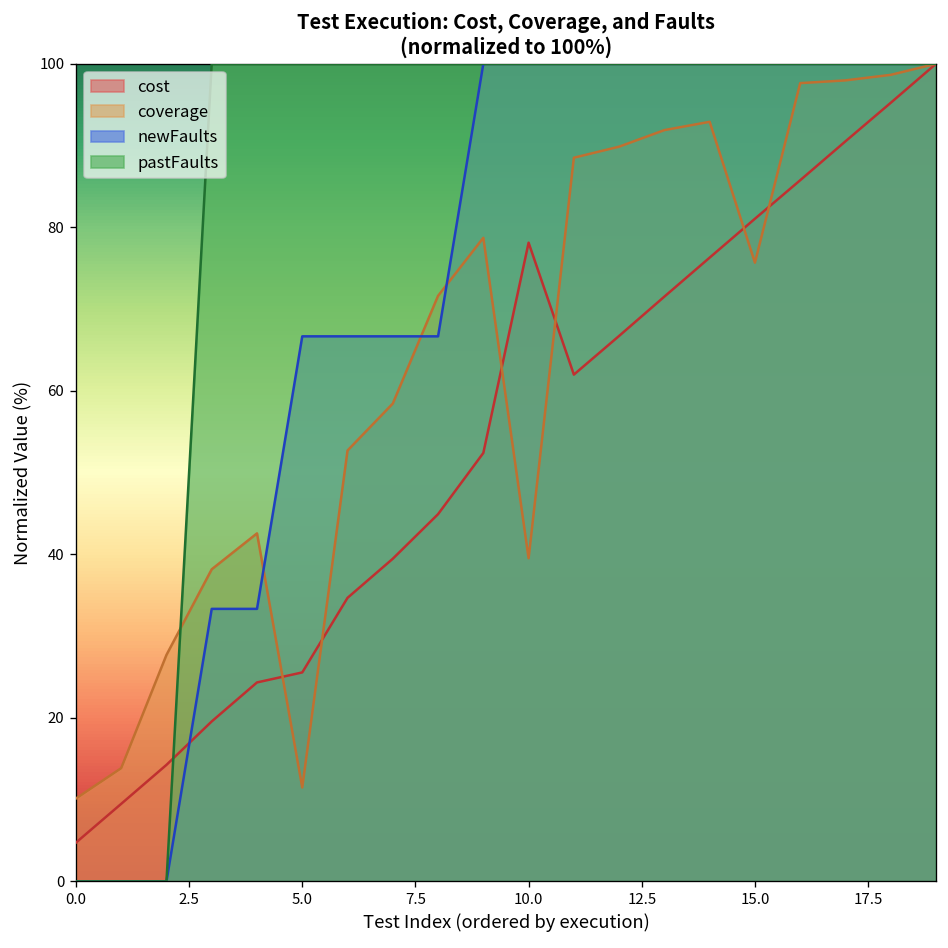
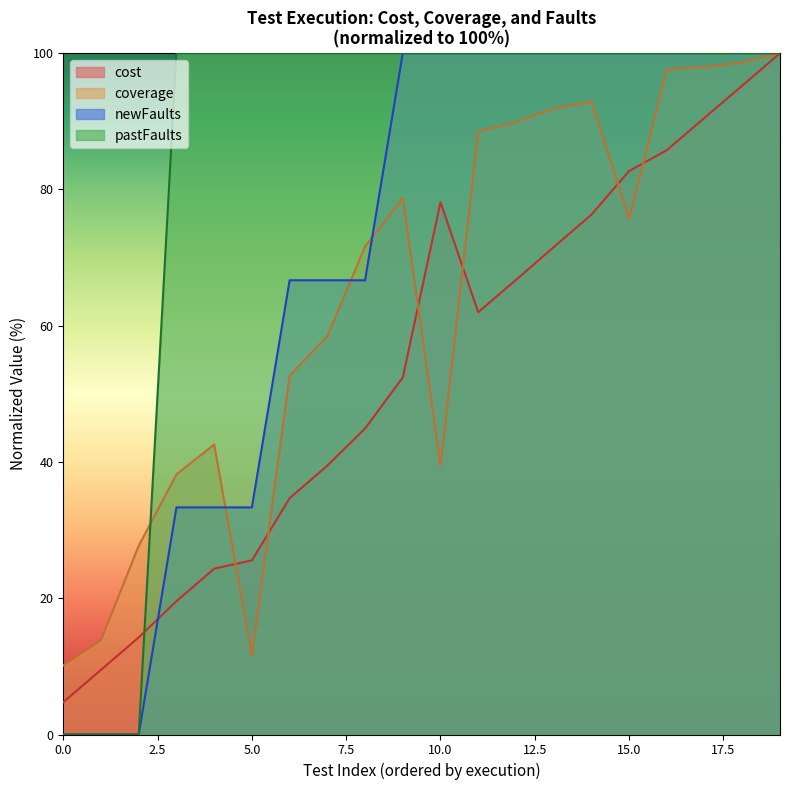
  {
    "cost": {
      "0.0": 5,
      "5.0": 26,
      "10.0": 78,
-     "15.0": 81
+     "15.0": 83
    },
    "coverage": {
      "0.0": 10,
      "5.0": 11,
      "10.0": 40,
      "15.0": 76
    },
    "newFaults": {
-     "5.0": 67
+     "5.0": 33
    },
    "pastFaults": {
      "5.0": 100
    }
  }
